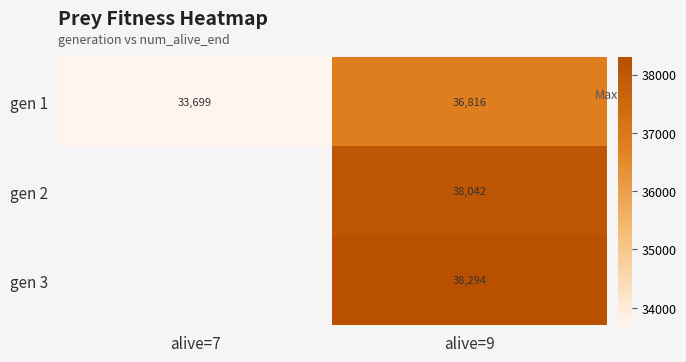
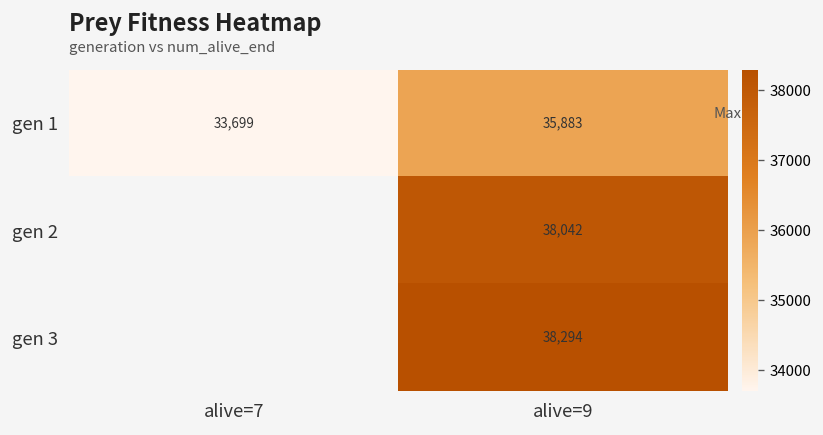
  {
    "gen 1": {
      "alive=7": "33,699",
-     "alive=9": "36,816"
+     "alive=9": "35,883"
    },
    "gen 2": {
      "alive=9": "38,042"
    },
    "gen 3": {
      "alive=9": "38,294"
    }
  }
